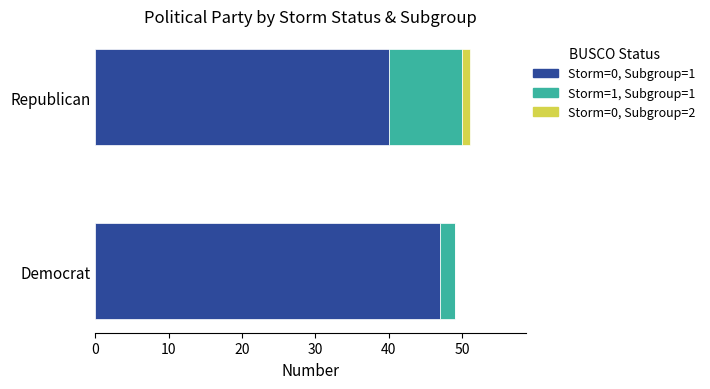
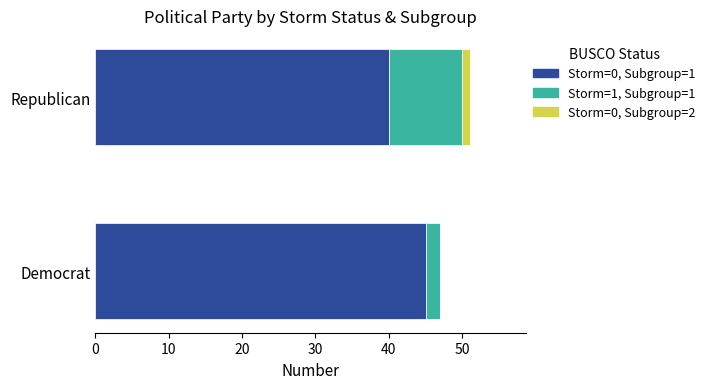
  {
    "Storm=0, Subgroup=1": {
      "Republican": 40,
-     "Democrat": 47
+     "Democrat": 45
    },
    "Storm=1, Subgroup=1": {
      "Republican": 10,
      "Democrat": 2
    },
    "Storm=0, Subgroup=2": {
      "Republican": 1,
      "Democrat": 0
    }
  }
